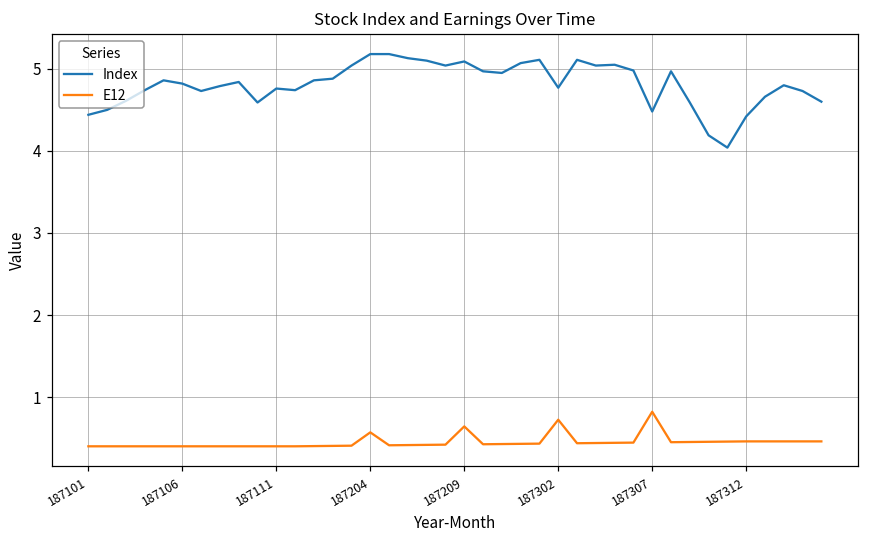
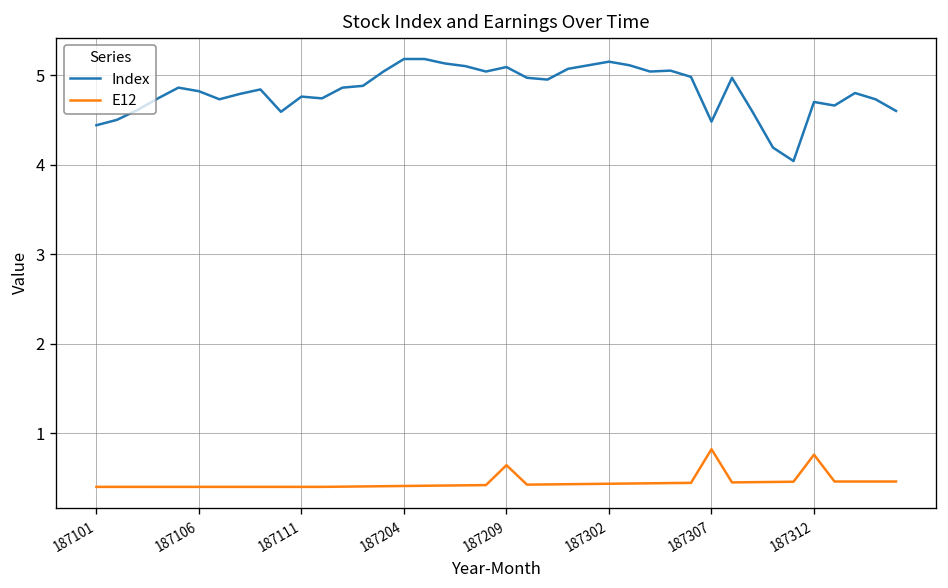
  {
    "Index": {
      "187101": 4.4,
      "187106": 4.8,
      "187111": 4.8,
      "187204": 5.2,
      "187209": 5.1,
-     "187302": 4.8,
+     "187302": 5.2,
      "187307": 4.5,
-     "187312": 4.4
+     "187312": 4.7
    },
    "E12": {
      "187101": 0.4,
      "187106": 0.4,
      "187111": 0.4,
-     "187204": 0.6,
+     "187204": 0.4,
      "187209": 0.6,
-     "187302": 0.7,
+     "187302": 0.4,
      "187307": 0.8,
-     "187312": 0.5
+     "187312": 0.8
    }
  }
